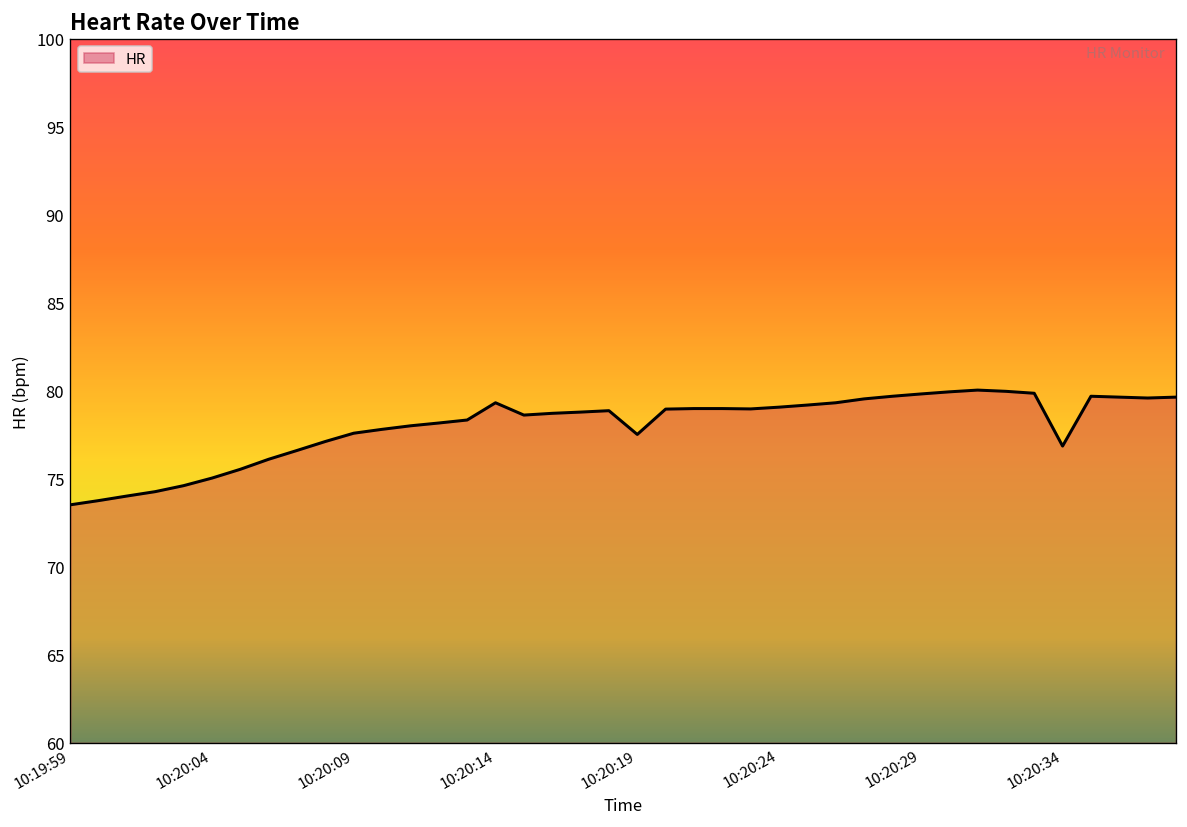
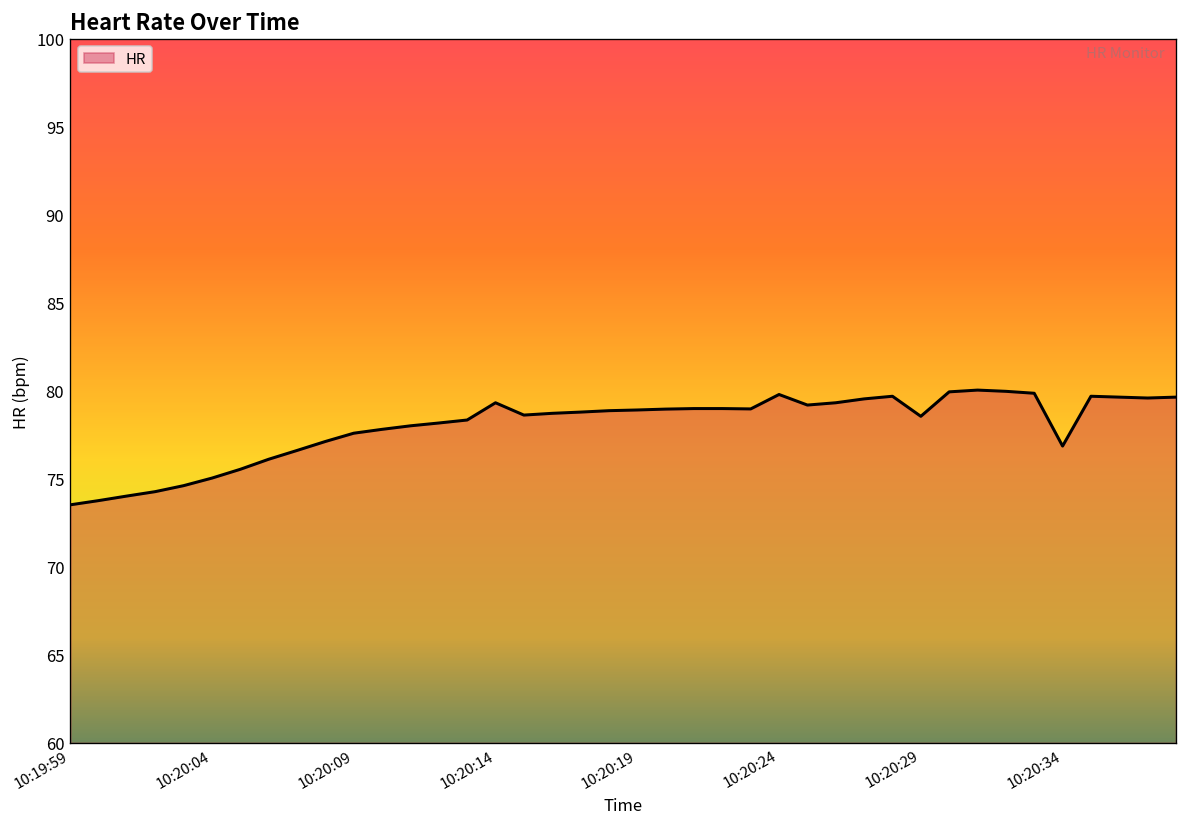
  {
    "10:19:59": 73.5,
    "10:20:04": 75.1,
    "10:20:09": 77.6,
    "10:20:14": 79.3,
-   "10:20:19": 77.5,
-   "10:20:24": 79.1,
-   "10:20:29": 79.8,
+   "10:20:19": 78.9,
+   "10:20:24": 79.8,
+   "10:20:29": 78.6,
    "10:20:34": 76.9
  }
